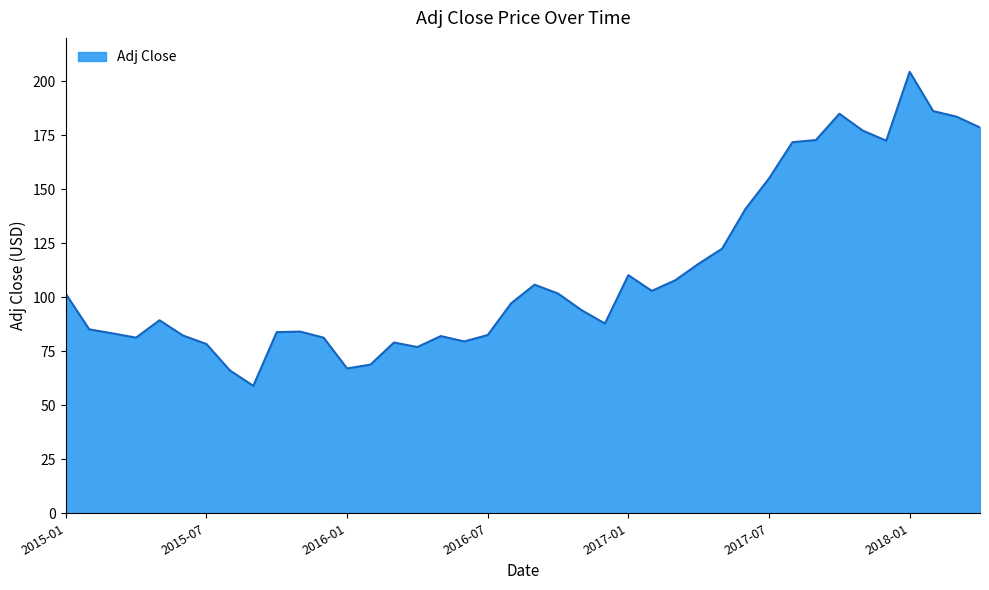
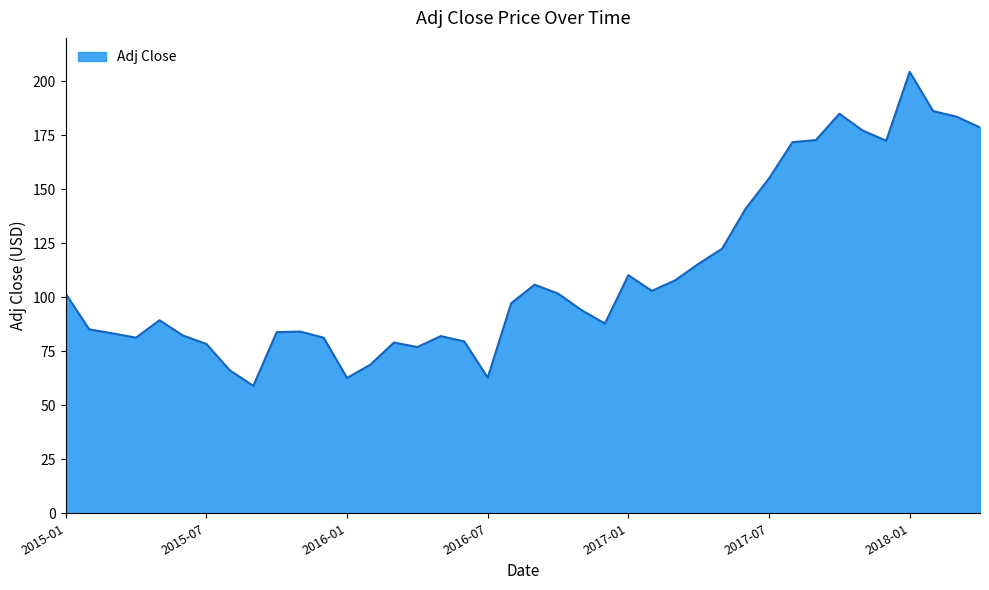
  {
    "2015-01": 102,
    "2015-07": 78,
-   "2016-01": 67,
-   "2016-07": 82,
+   "2016-01": 63,
+   "2016-07": 63,
    "2017-01": 110,
    "2017-07": 155,
    "2018-01": 204
  }
